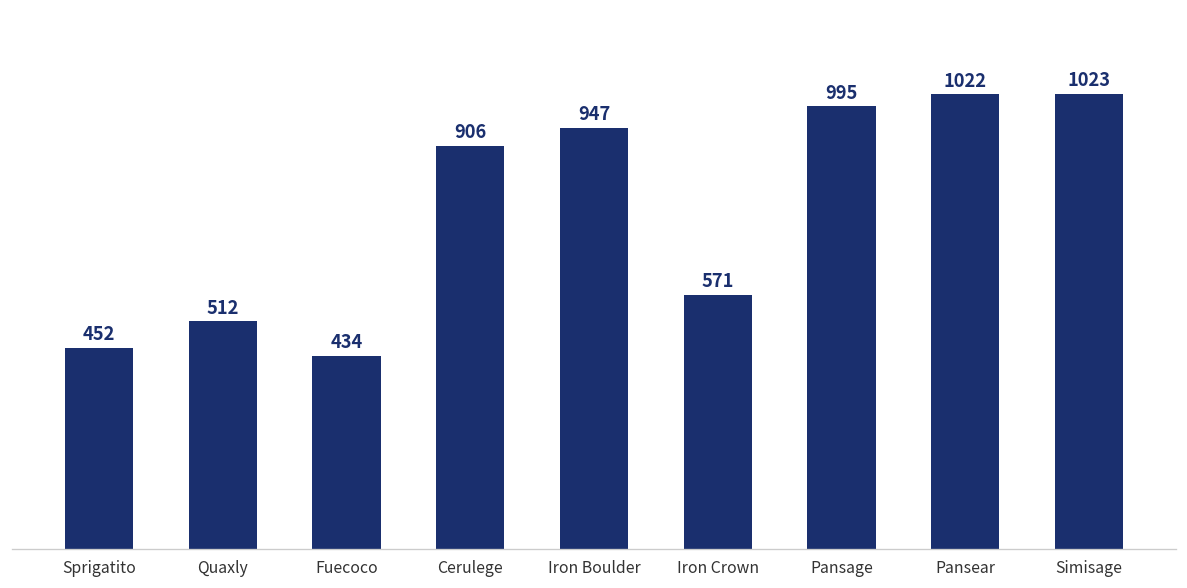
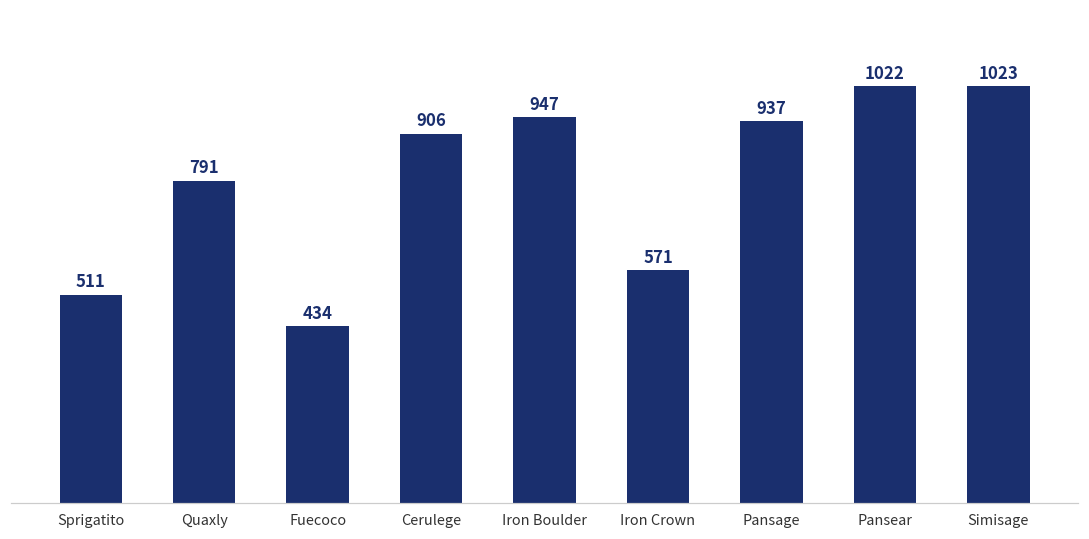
  {
-   "Sprigatito": 452,
-   "Quaxly": 512,
+   "Sprigatito": 511,
+   "Quaxly": 791,
    "Fuecoco": 434,
    "Cerulege": 906,
    "Iron Boulder": 947,
    "Iron Crown": 571,
-   "Pansage": 995,
+   "Pansage": 937,
    "Pansear": 1022,
    "Simisage": 1023
  }
